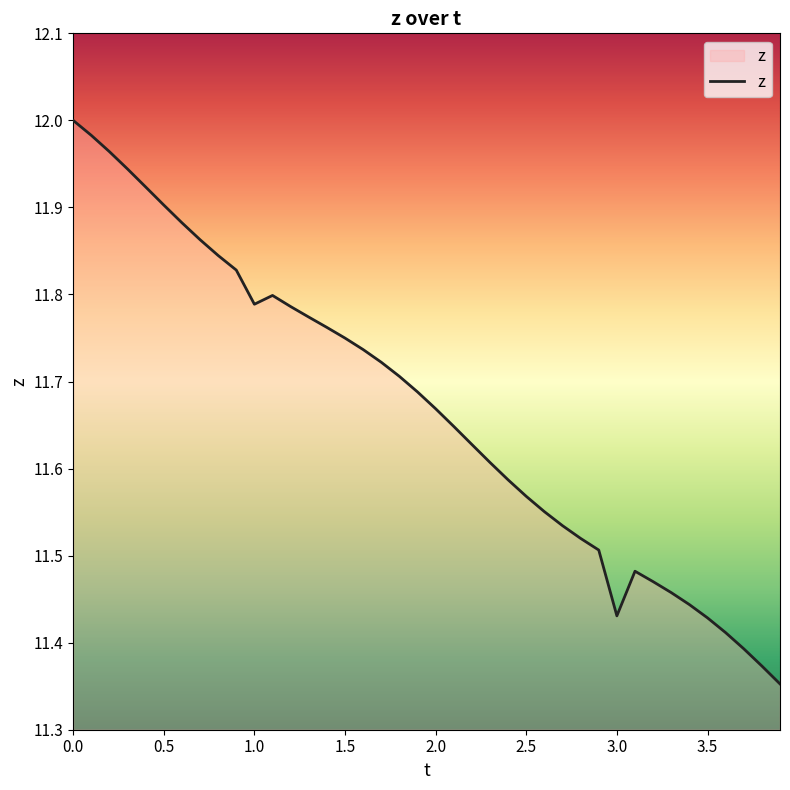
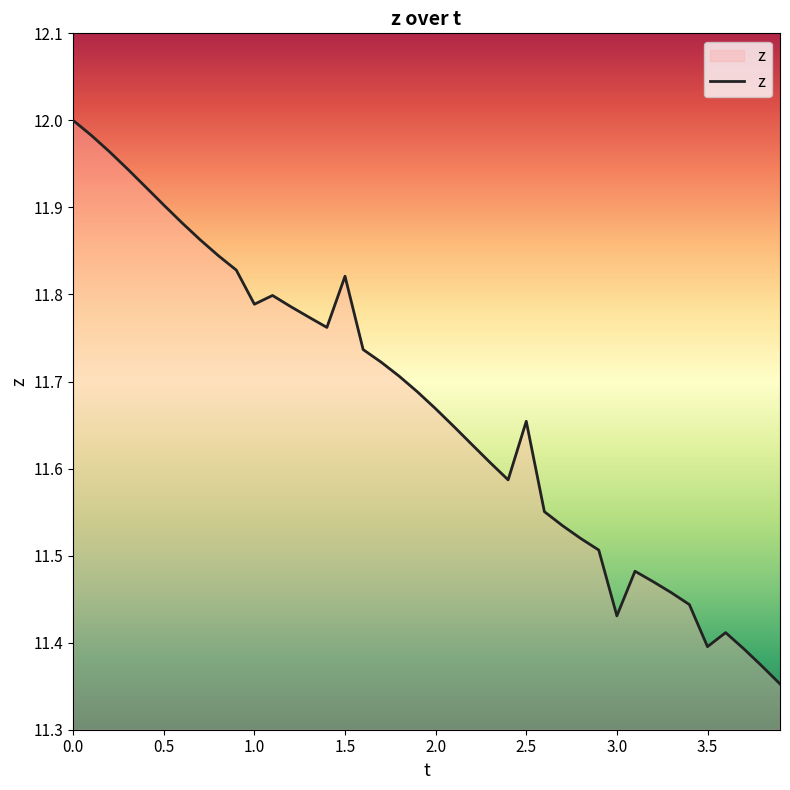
  {
    "0.0": 12.00,
    "0.5": 11.90,
    "1.0": 11.79,
-   "1.5": 11.75,
+   "1.5": 11.82,
    "2.0": 11.67,
-   "2.5": 11.57,
+   "2.5": 11.65,
    "3.0": 11.43,
-   "3.5": 11.43
+   "3.5": 11.40
  }
